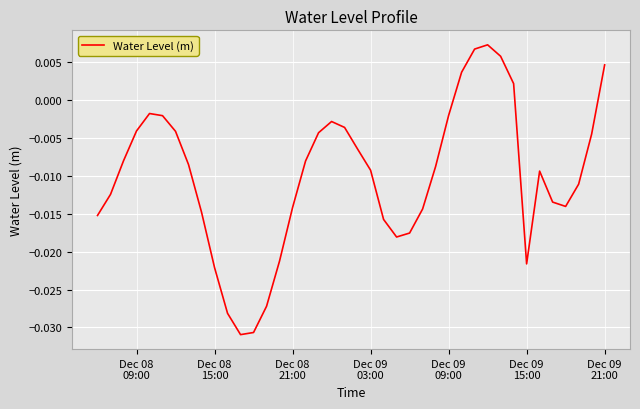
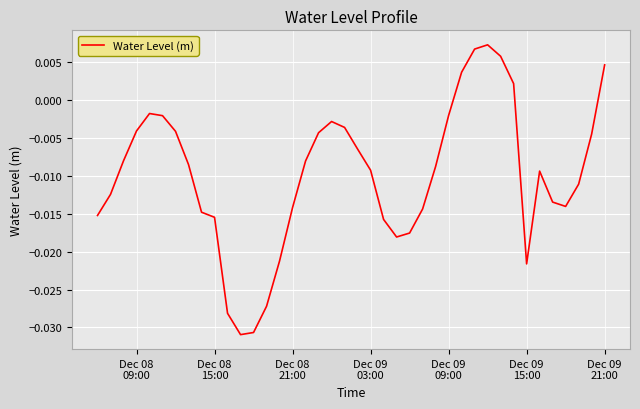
  {
    "Dec 08 09:00": -0.004,
-   "Dec 08 15:00": -0.022,
+   "Dec 08 15:00": -0.015,
    "Dec 08 21:00": -0.014,
    "Dec 09 03:00": -0.009,
    "Dec 09 09:00": -0.002,
    "Dec 09 15:00": -0.022,
    "Dec 09 21:00": 0.005
  }
